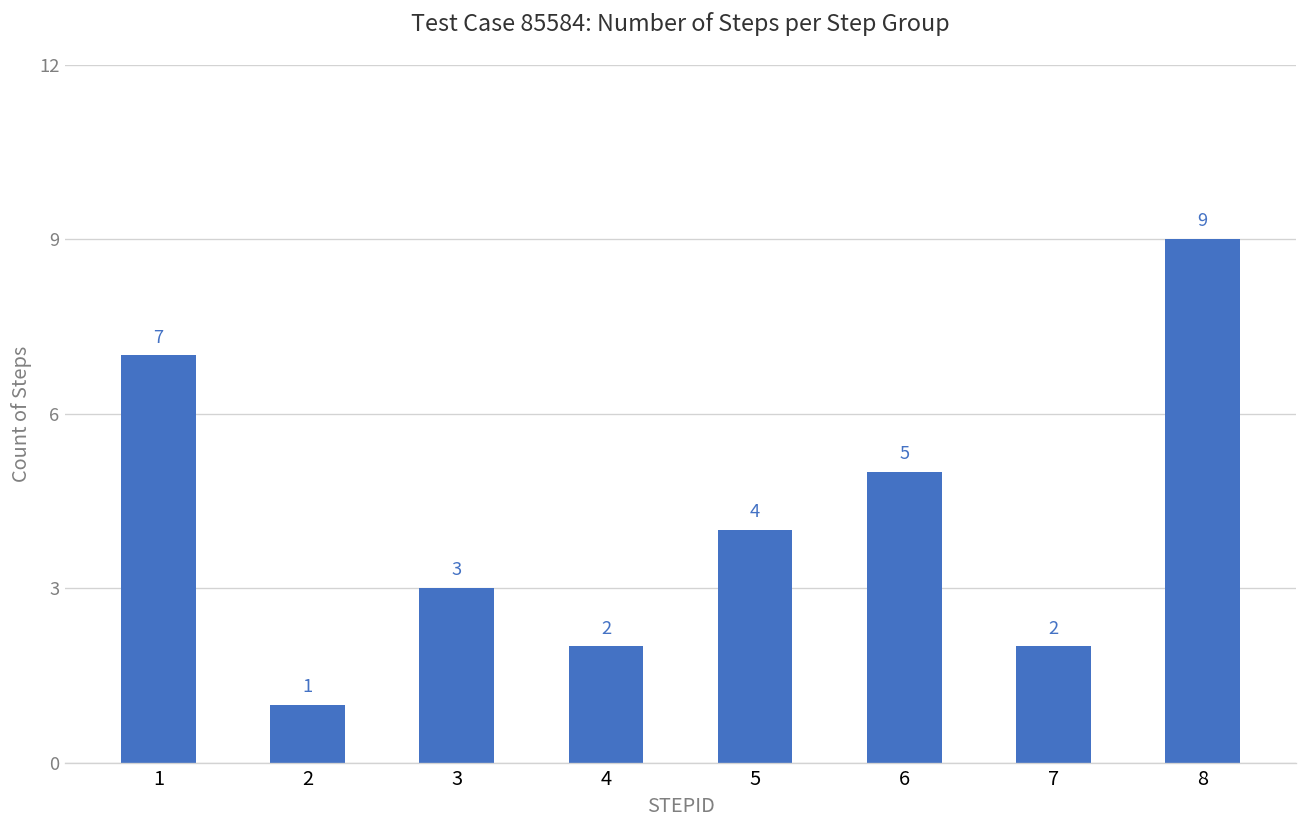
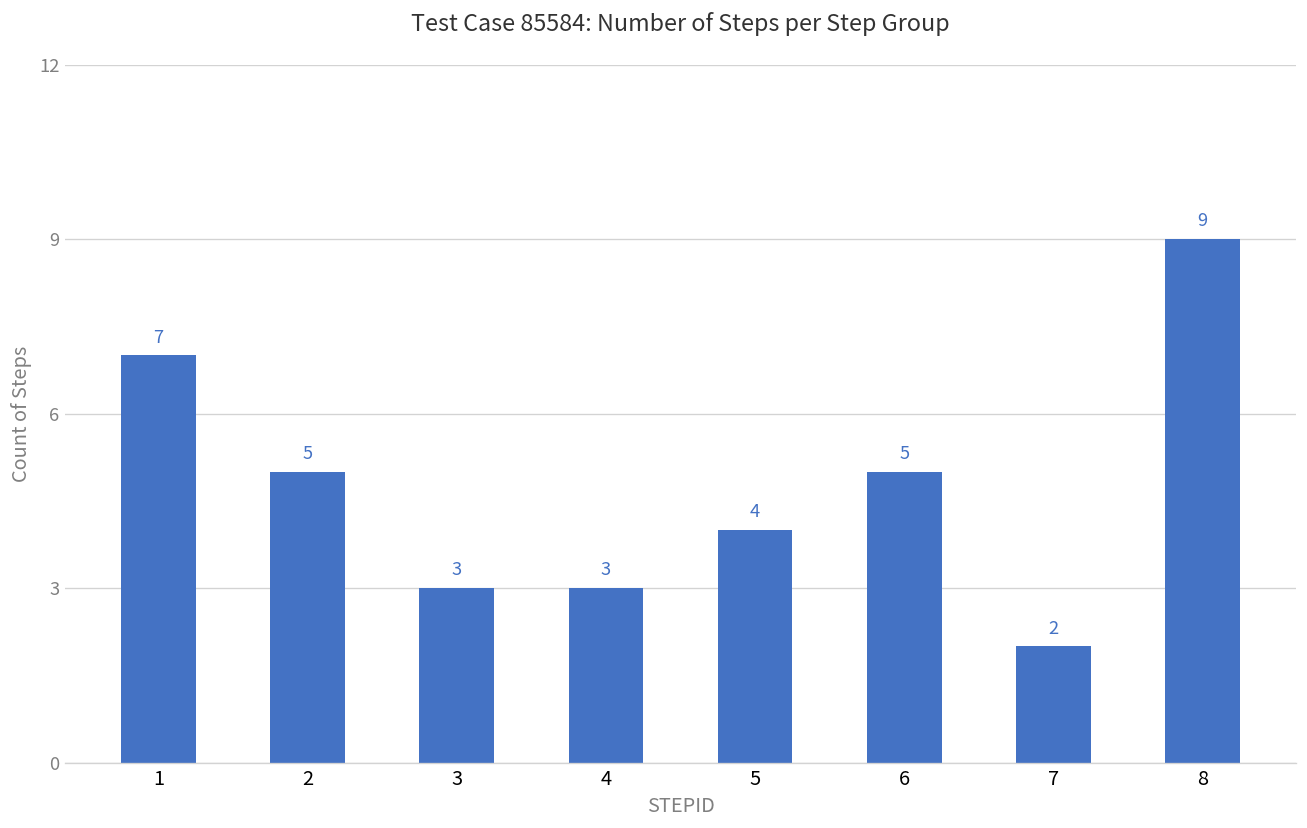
  {
    "1": 7,
-   "2": 1,
+   "2": 5,
    "3": 3,
-   "4": 2,
+   "4": 3,
    "5": 4,
    "6": 5,
    "7": 2,
    "8": 9
  }
